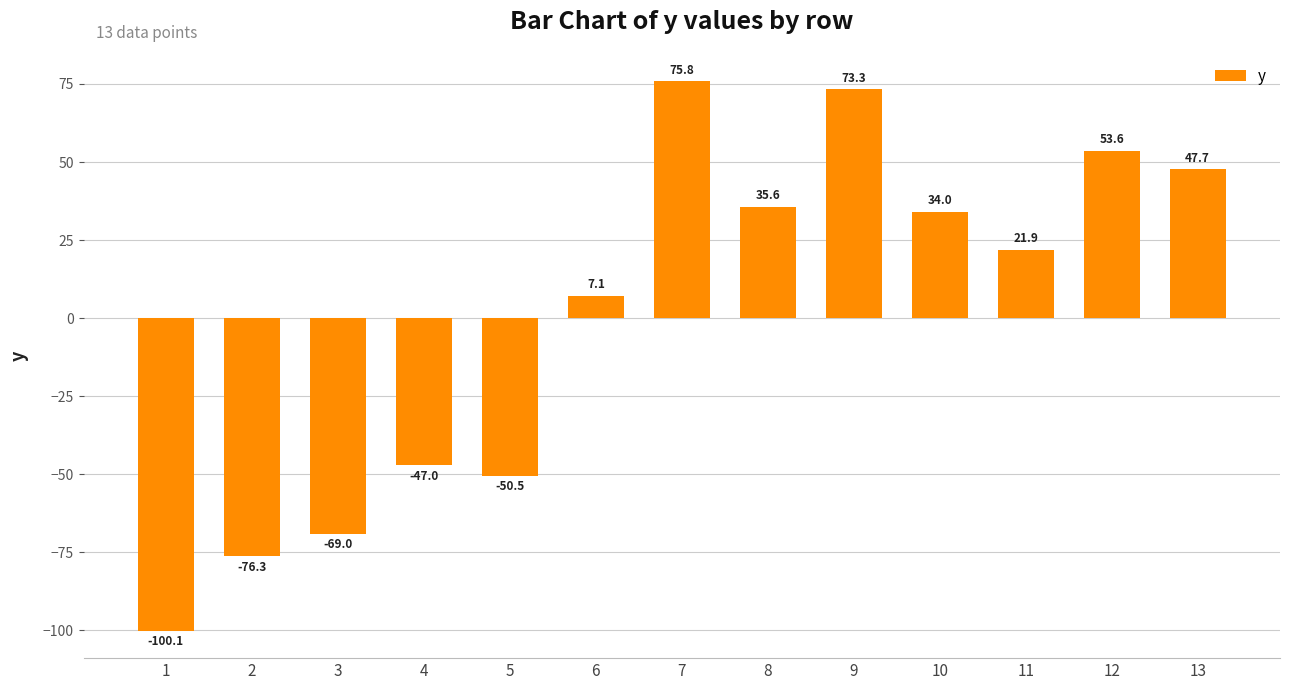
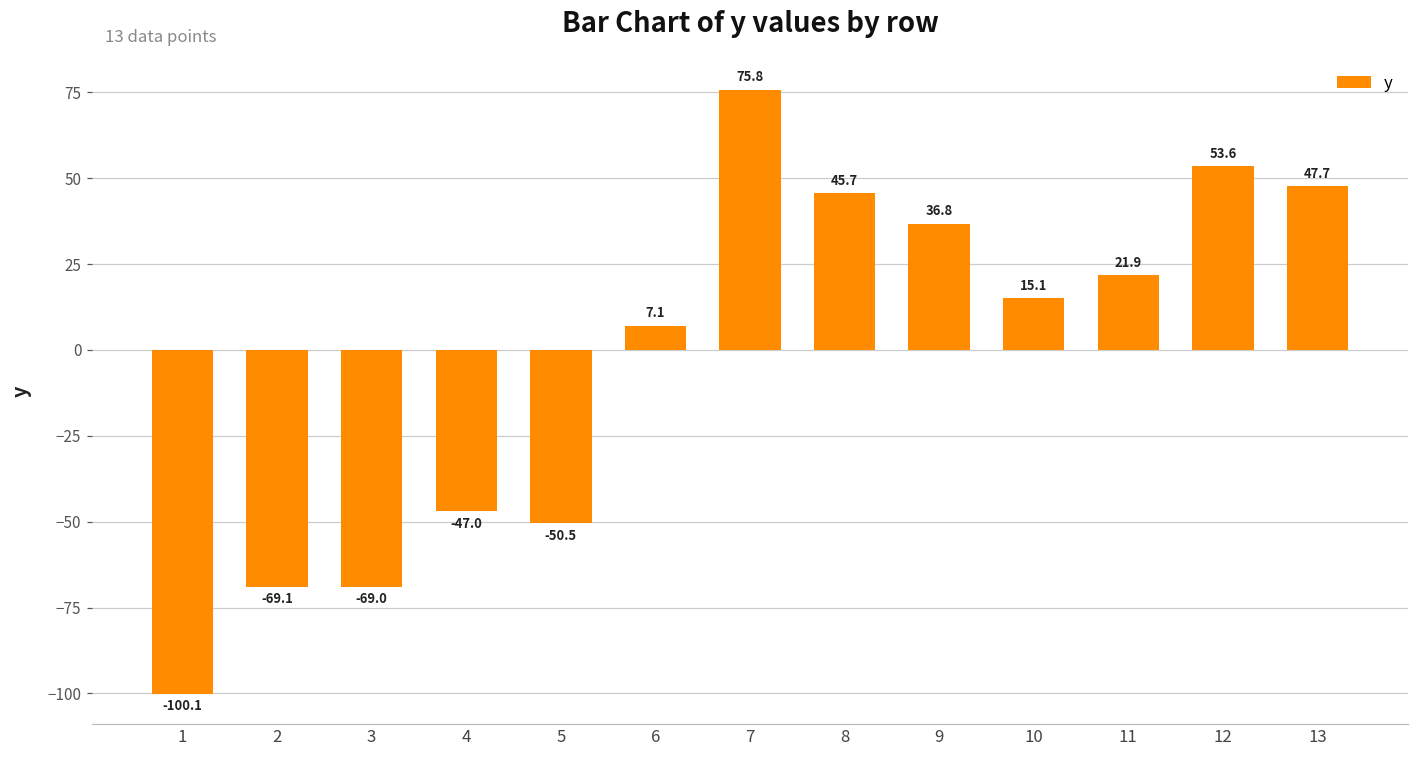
  {
    "1": -100.1,
-   "2": -76.3,
+   "2": -69.1,
    "3": -69.0,
    "4": -47.0,
    "5": -50.5,
    "6": 7.1,
    "7": 75.8,
-   "8": 35.6,
-   "9": 73.3,
-   "10": 34.0,
+   "8": 45.7,
+   "9": 36.8,
+   "10": 15.1,
    "11": 21.9,
    "12": 53.6,
    "13": 47.7
  }
